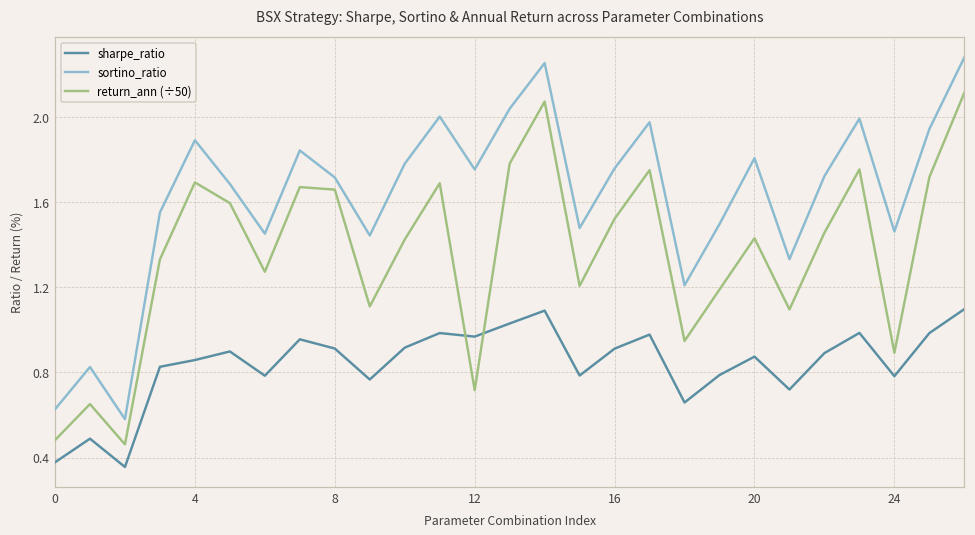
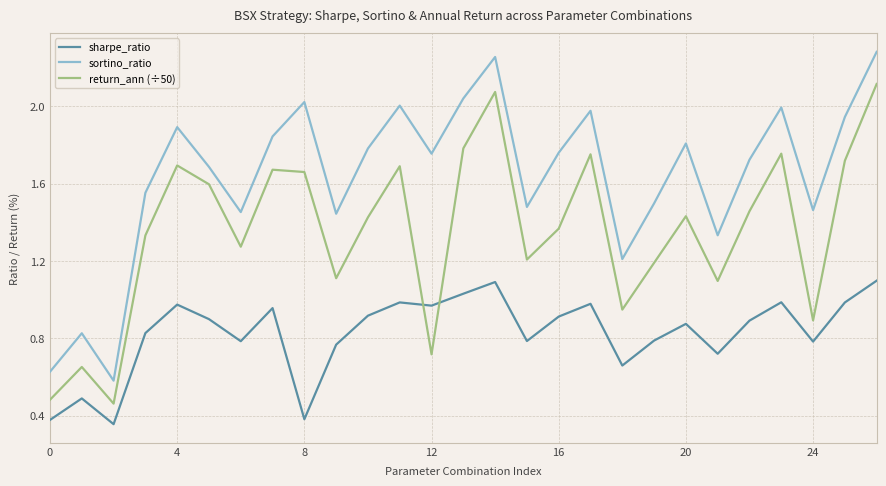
  {
    "sharpe_ratio": {
      "0": 0.38,
-     "4": 0.86,
-     "8": 0.91,
+     "4": 0.97,
+     "8": 0.38,
      "12": 0.97,
      "16": 0.91,
      "20": 0.87,
      "24": 0.78
    },
    "sortino_ratio": {
      "0": 0.63,
      "4": 1.89,
-     "8": 1.72,
+     "8": 2.02,
      "12": 1.75,
      "16": 1.76,
      "20": 1.81,
      "24": 1.46
    },
    "return_ann (÷50)": {
      "0": 0.48,
      "4": 1.69,
      "8": 1.66,
      "12": 0.72,
-     "16": 1.52,
+     "16": 1.37,
      "20": 1.43,
      "24": 0.89
    }
  }
